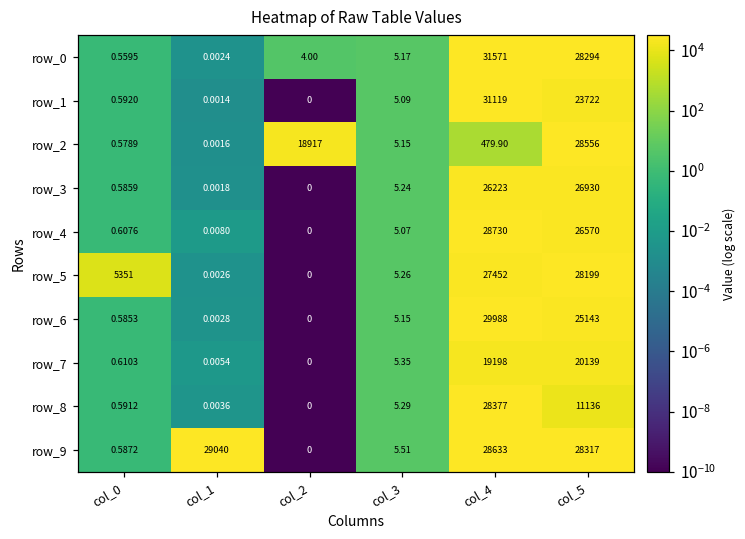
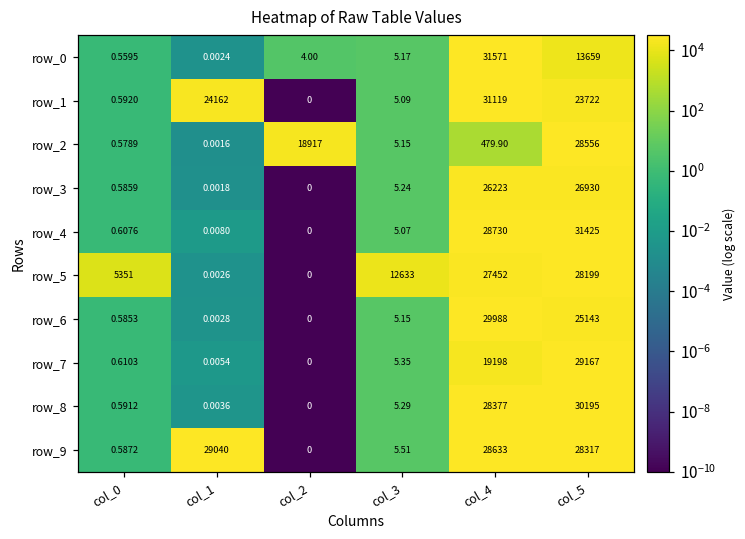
  {
    "row_0": {
      "col_0": 0.5595,
      "col_1": 0.0024,
      "col_2": 4.00,
      "col_3": 5.17,
      "col_4": 31571,
-     "col_5": 28294
+     "col_5": 13659
    },
    "row_1": {
      "col_0": 0.5920,
-     "col_1": 0.0014,
+     "col_1": 24162,
      "col_2": 0,
      "col_3": 5.09,
      "col_4": 31119,
      "col_5": 23722
    },
    "row_2": {
      "col_0": 0.5789,
      "col_1": 0.0016,
      "col_2": 18917,
      "col_3": 5.15,
      "col_4": 479.90,
      "col_5": 28556
    },
    "row_3": {
      "col_0": 0.5859,
      "col_1": 0.0018,
      "col_2": 0,
      "col_3": 5.24,
      "col_4": 26223,
      "col_5": 26930
    },
    "row_4": {
      "col_0": 0.6076,
      "col_1": 0.0080,
      "col_2": 0,
      "col_3": 5.07,
      "col_4": 28730,
-     "col_5": 26570
+     "col_5": 31425
    },
    "row_5": {
      "col_0": 5351,
      "col_1": 0.0026,
      "col_2": 0,
-     "col_3": 5.26,
+     "col_3": 12633,
      "col_4": 27452,
      "col_5": 28199
    },
    "row_6": {
      "col_0": 0.5853,
      "col_1": 0.0028,
      "col_2": 0,
      "col_3": 5.15,
      "col_4": 29988,
      "col_5": 25143
    },
    "row_7": {
      "col_0": 0.6103,
      "col_1": 0.0054,
      "col_2": 0,
      "col_3": 5.35,
      "col_4": 19198,
-     "col_5": 20139
+     "col_5": 29167
    },
    "row_8": {
      "col_0": 0.5912,
      "col_1": 0.0036,
      "col_2": 0,
      "col_3": 5.29,
      "col_4": 28377,
-     "col_5": 11136
+     "col_5": 30195
    },
    "row_9": {
      "col_0": 0.5872,
      "col_1": 29040,
      "col_2": 0,
      "col_3": 5.51,
      "col_4": 28633,
      "col_5": 28317
    }
  }
